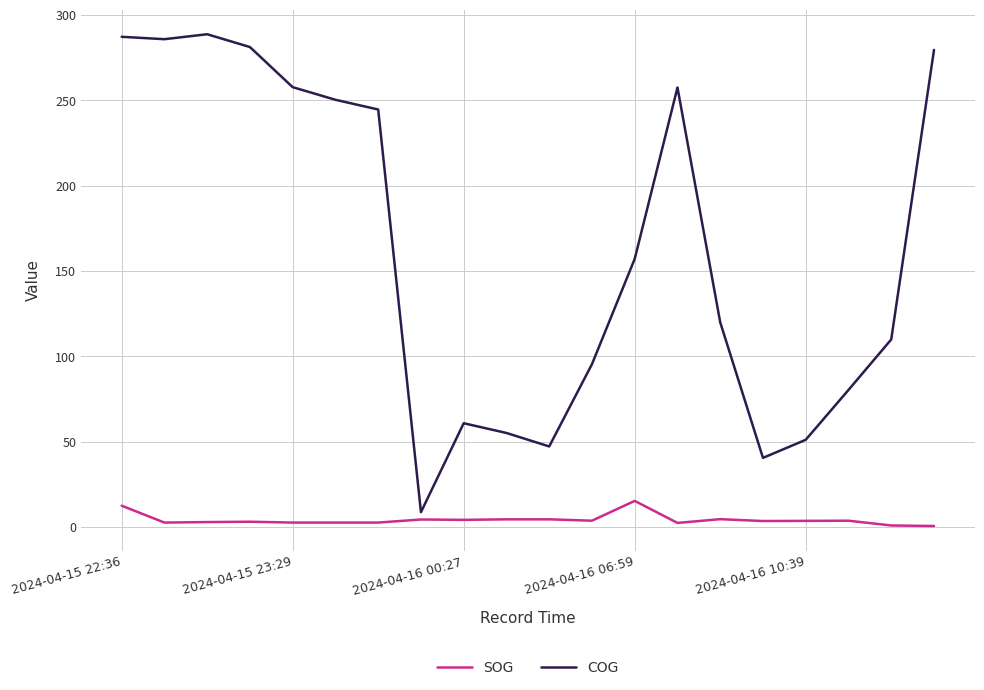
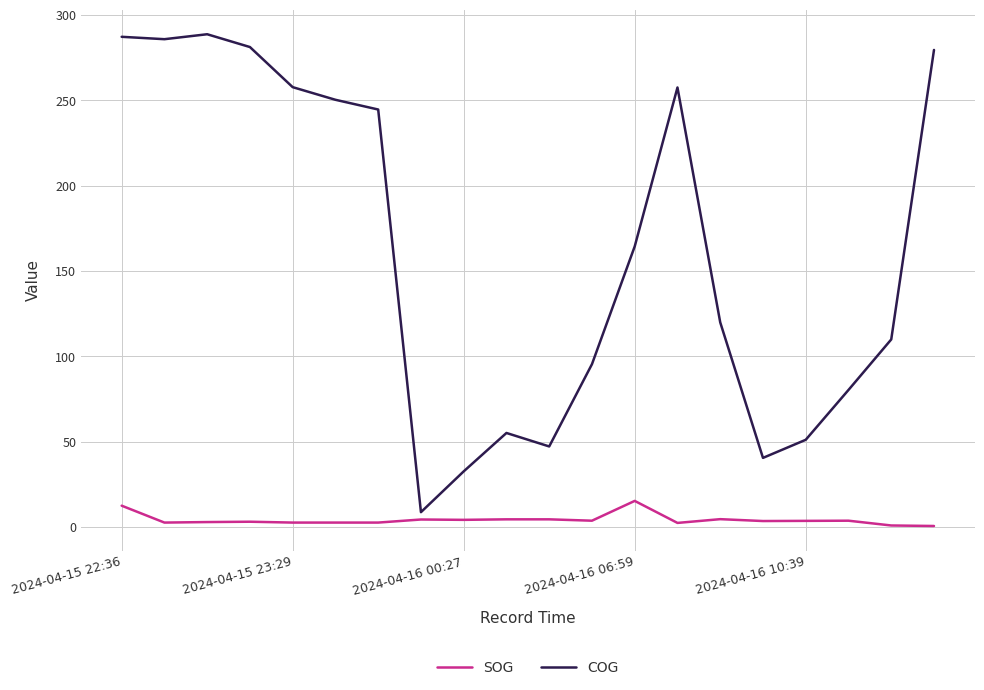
  {
    "SOG": {
      "2024-04-15 22:36": 13,
      "2024-04-15 23:29": 3,
      "2024-04-16 00:27": 4,
      "2024-04-16 06:59": 15,
      "2024-04-16 10:39": 4
    },
    "COG": {
      "2024-04-15 22:36": 287,
      "2024-04-15 23:29": 258,
-     "2024-04-16 00:27": 61,
-     "2024-04-16 06:59": 157,
+     "2024-04-16 00:27": 33,
+     "2024-04-16 06:59": 164,
      "2024-04-16 10:39": 51
    }
  }
